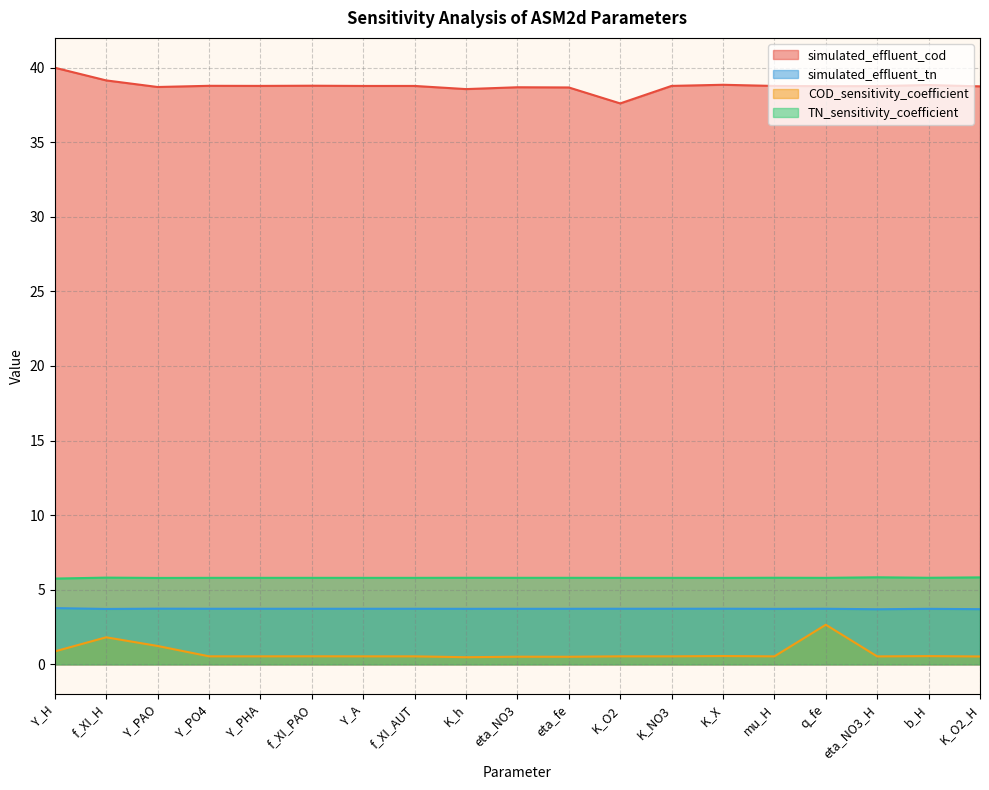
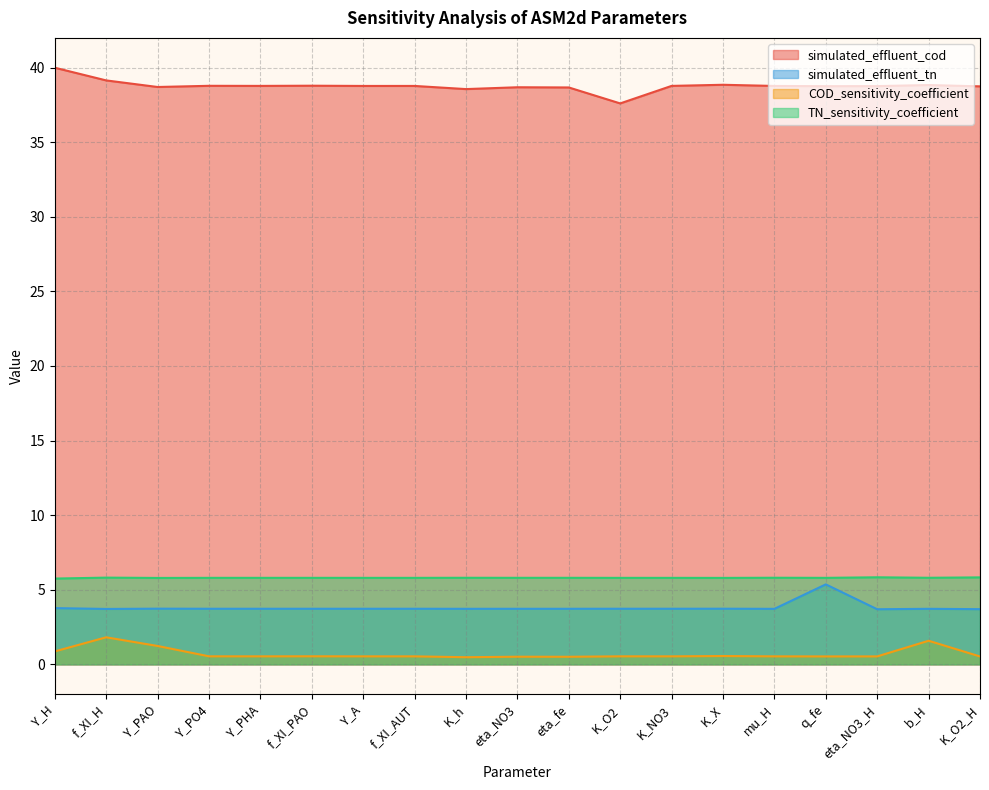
  {
    "simulated_effluent_cod": {
      "Y_H": 40.0,
      "f_XI_H": 39.1,
      "Y_PAO": 38.7,
      "Y_PO4": 38.8,
      "Y_PHA": 38.8,
      "f_XI_PAO": 38.8,
      "Y_A": 38.8,
      "f_XI_AUT": 38.8,
      "K_h": 38.6,
      "eta_NO3": 38.7,
      "eta_fe": 38.7,
      "K_O2": 37.6,
      "K_NO3": 38.8,
      "K_X": 38.8,
      "K_O2_H": 38.7
    },
    "simulated_effluent_tn": {
      "Y_H": 3.8,
      "f_XI_H": 3.7,
      "Y_PAO": 3.7,
      "Y_PO4": 3.7,
      "Y_PHA": 3.7,
      "f_XI_PAO": 3.7,
      "Y_A": 3.7,
      "f_XI_AUT": 3.7,
      "K_h": 3.7,
      "eta_NO3": 3.7,
      "eta_fe": 3.7,
      "K_O2": 3.7,
      "K_NO3": 3.7,
      "K_X": 3.7,
      "mu_H": 3.7,
-     "q_fe": 3.7,
+     "q_fe": 5.4,
      "eta_NO3_H": 3.7,
      "b_H": 3.7,
      "K_O2_H": 3.7
    },
    "COD_sensitivity_coefficient": {
      "Y_H": 0.9,
      "f_XI_H": 1.8,
      "Y_PAO": 1.2,
      "Y_PO4": 0.5,
      "Y_PHA": 0.5,
      "f_XI_PAO": 0.5,
      "Y_A": 0.5,
      "f_XI_AUT": 0.5,
      "K_h": 0.5,
      "eta_NO3": 0.5,
      "eta_fe": 0.5,
      "K_O2": 0.5,
      "K_NO3": 0.5,
      "K_X": 0.6,
      "mu_H": 0.5,
-     "q_fe": 2.7,
+     "q_fe": 0.5,
      "eta_NO3_H": 0.5,
-     "b_H": 0.6,
+     "b_H": 1.6,
      "K_O2_H": 0.5
    },
    "TN_sensitivity_coefficient": {
      "Y_H": 5.7,
      "f_XI_H": 5.8,
      "Y_PAO": 5.8,
      "Y_PO4": 5.8,
      "Y_PHA": 5.8,
      "f_XI_PAO": 5.8,
      "Y_A": 5.8,
      "f_XI_AUT": 5.8,
      "K_h": 5.8,
      "eta_NO3": 5.8,
      "eta_fe": 5.8,
      "K_O2": 5.8,
      "K_NO3": 5.8,
      "K_X": 5.8,
      "mu_H": 5.8,
      "q_fe": 5.8,
      "eta_NO3_H": 5.8,
      "b_H": 5.8,
      "K_O2_H": 5.8
    }
  }
